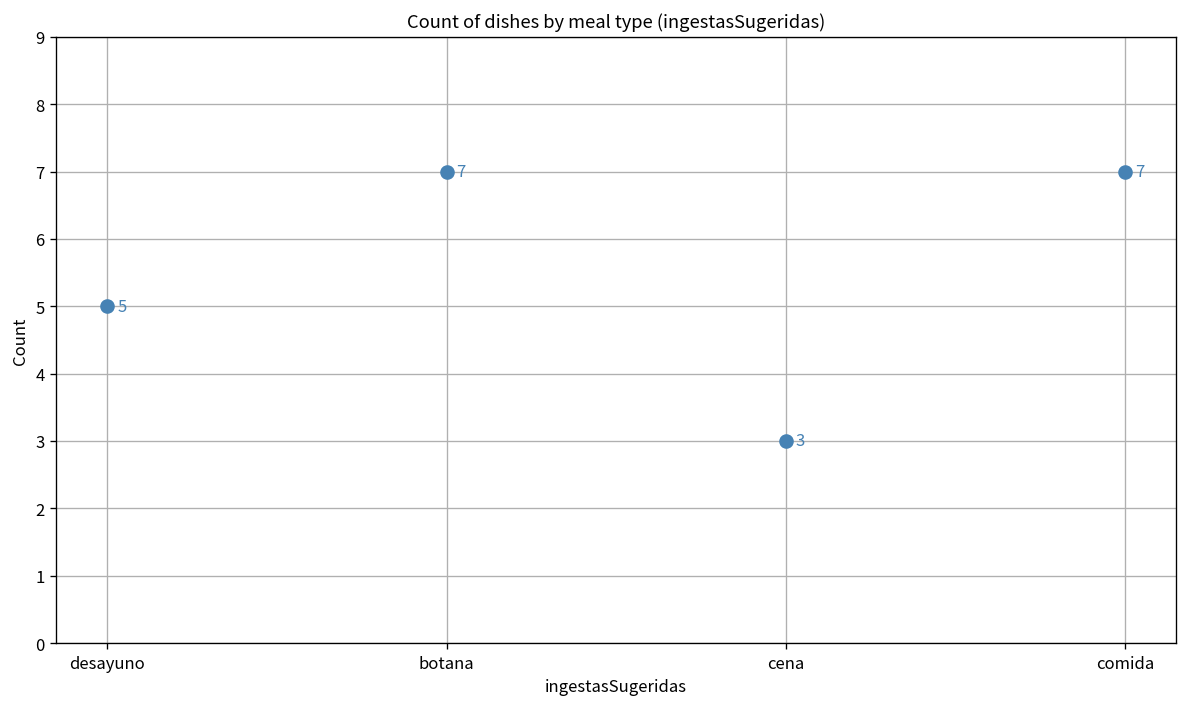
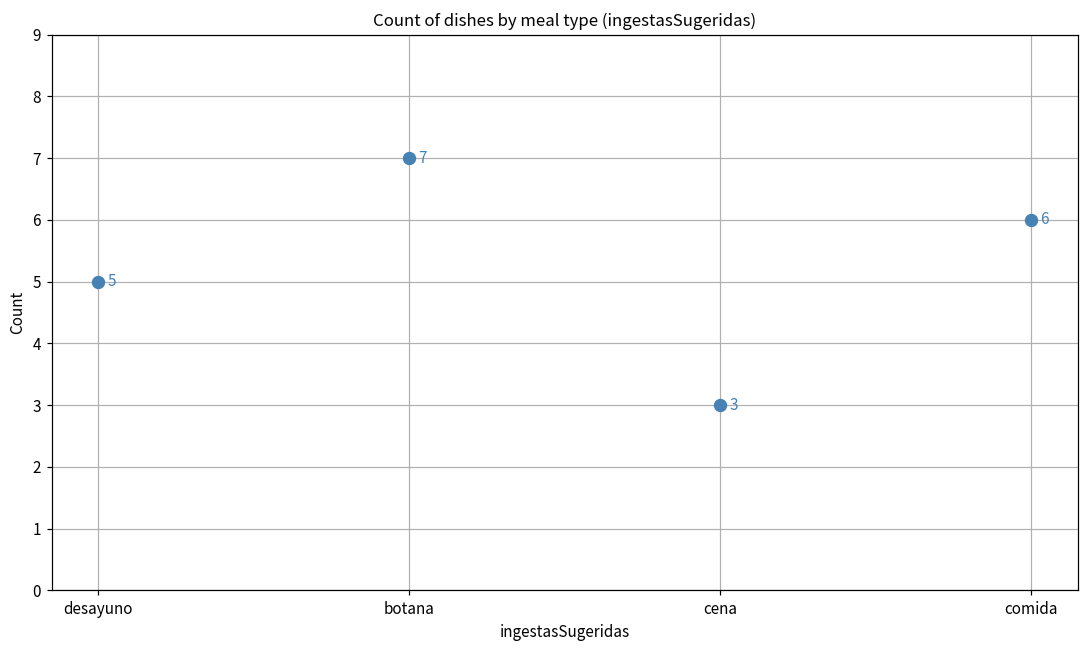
  {
-   "comida": 7
+   "comida": 6
  }
